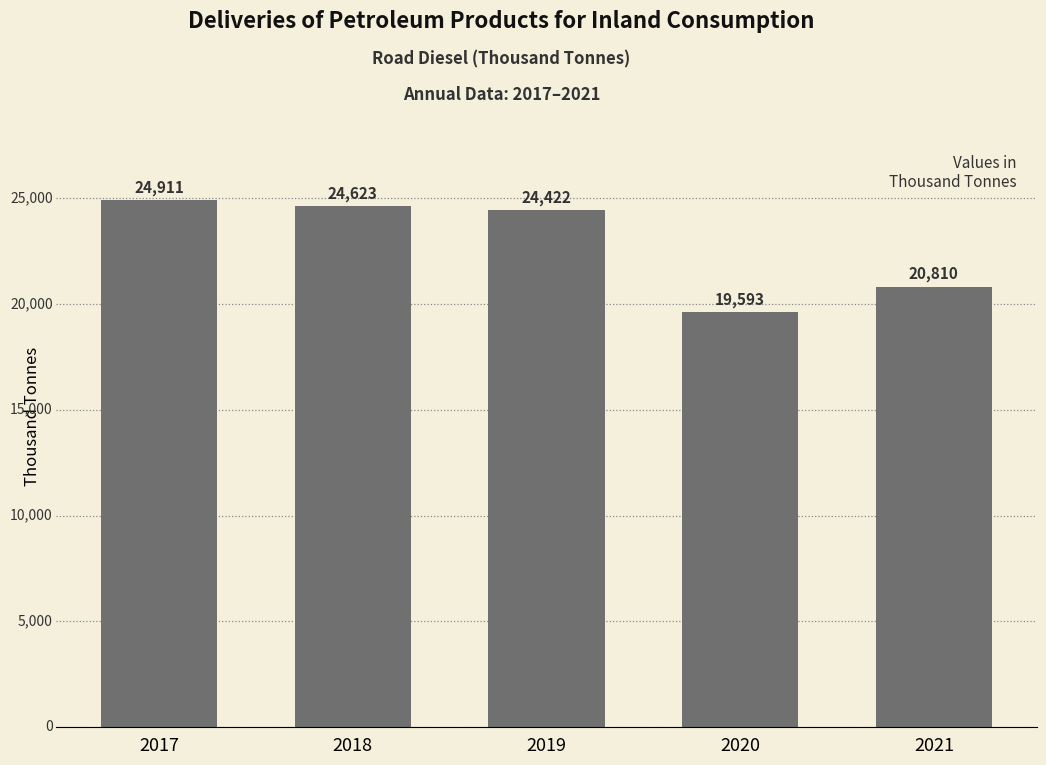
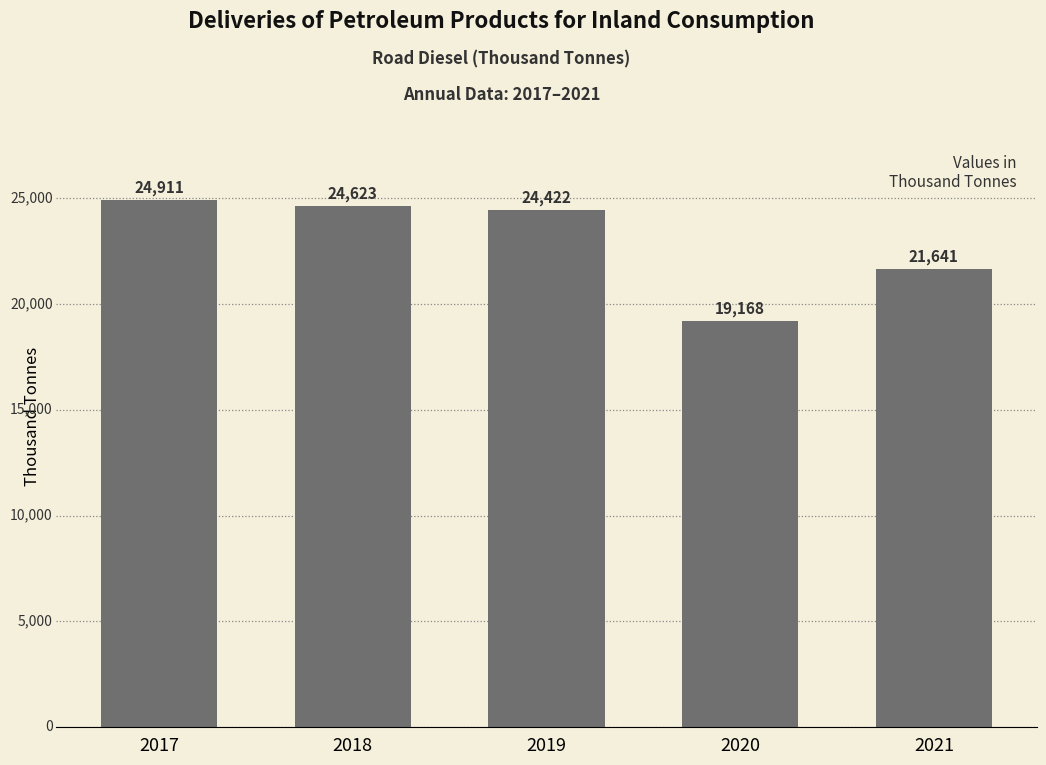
  {
    "2017": "24,911",
    "2018": "24,623",
    "2019": "24,422",
-   "2020": "19,593",
-   "2021": "20,810"
+   "2020": "19,168",
+   "2021": "21,641"
  }
